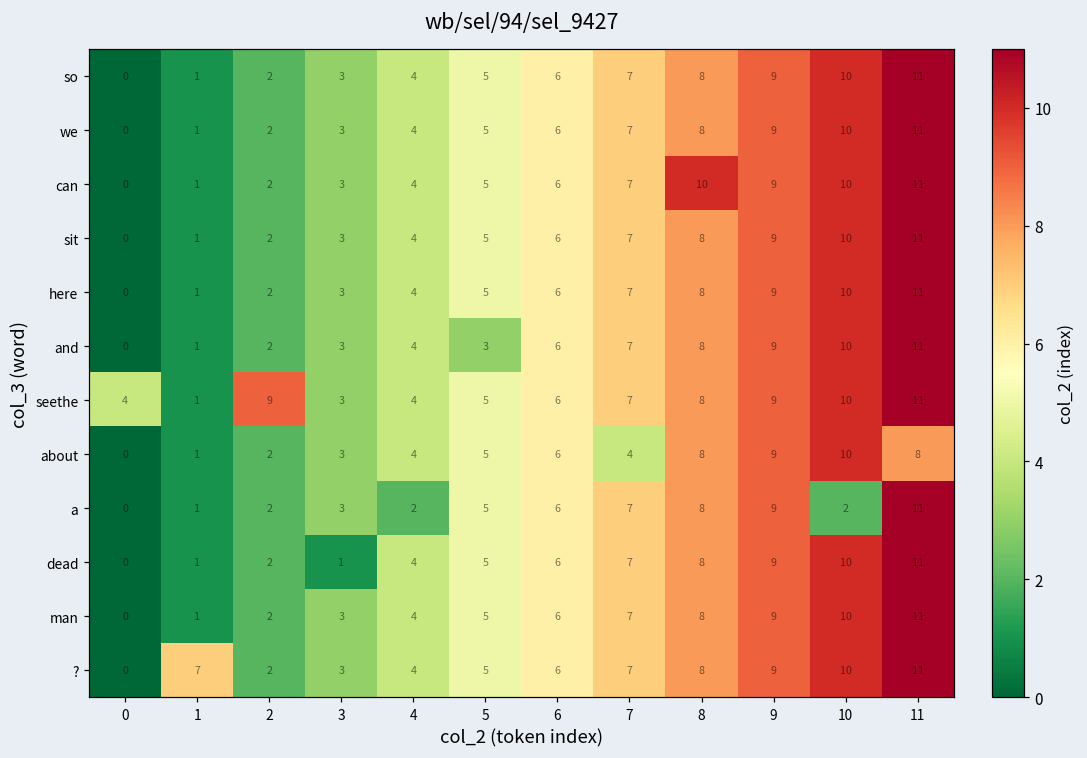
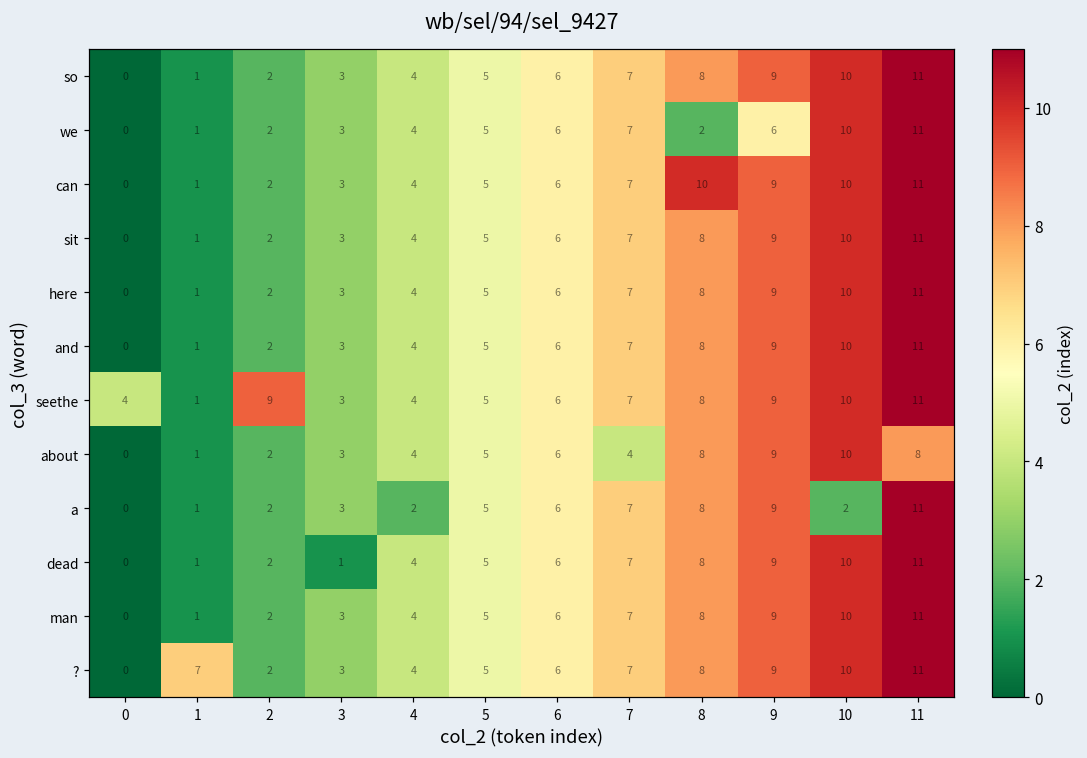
  {
    "so": {
      "0": 0,
      "1": 1,
      "2": 2,
      "3": 3,
      "4": 4,
      "5": 5,
      "6": 6,
      "7": 7,
      "8": 8,
      "9": 9,
      "10": 10,
      "11": 11
    },
    "we": {
      "0": 0,
      "1": 1,
      "2": 2,
      "3": 3,
      "4": 4,
      "5": 5,
      "6": 6,
      "7": 7,
-     "8": 8,
-     "9": 9,
+     "8": 2,
+     "9": 6,
      "10": 10,
      "11": 11
    },
    "can": {
      "0": 0,
      "1": 1,
      "2": 2,
      "3": 3,
      "4": 4,
      "5": 5,
      "6": 6,
      "7": 7,
      "8": 10,
      "9": 9,
      "10": 10,
      "11": 11
    },
    "sit": {
      "0": 0,
      "1": 1,
      "2": 2,
      "3": 3,
      "4": 4,
      "5": 5,
      "6": 6,
      "7": 7,
      "8": 8,
      "9": 9,
      "10": 10,
      "11": 11
    },
    "here": {
      "0": 0,
      "1": 1,
      "2": 2,
      "3": 3,
      "4": 4,
      "5": 5,
      "6": 6,
      "7": 7,
      "8": 8,
      "9": 9,
      "10": 10,
      "11": 11
    },
    "and": {
      "0": 0,
      "1": 1,
      "2": 2,
      "3": 3,
      "4": 4,
-     "5": 3,
+     "5": 5,
      "6": 6,
      "7": 7,
      "8": 8,
      "9": 9,
      "10": 10,
      "11": 11
    },
    "seethe": {
      "0": 4,
      "1": 1,
      "2": 9,
      "3": 3,
      "4": 4,
      "5": 5,
      "6": 6,
      "7": 7,
      "8": 8,
      "9": 9,
      "10": 10,
      "11": 11
    },
    "about": {
      "0": 0,
      "1": 1,
      "2": 2,
      "3": 3,
      "4": 4,
      "5": 5,
      "6": 6,
      "7": 4,
      "8": 8,
      "9": 9,
      "10": 10,
      "11": 8
    },
    "a": {
      "0": 0,
      "1": 1,
      "2": 2,
      "3": 3,
      "4": 2,
      "5": 5,
      "6": 6,
      "7": 7,
      "8": 8,
      "9": 9,
      "10": 2,
      "11": 11
    },
    "dead": {
      "0": 0,
      "1": 1,
      "2": 2,
      "3": 1,
      "4": 4,
      "5": 5,
      "6": 6,
      "7": 7,
      "8": 8,
      "9": 9,
      "10": 10,
      "11": 11
    },
    "man": {
      "0": 0,
      "1": 1,
      "2": 2,
      "3": 3,
      "4": 4,
      "5": 5,
      "6": 6,
      "7": 7,
      "8": 8,
      "9": 9,
      "10": 10,
      "11": 11
    },
    "?": {
      "0": 0,
      "1": 7,
      "2": 2,
      "3": 3,
      "4": 4,
      "5": 5,
      "6": 6,
      "7": 7,
      "8": 8,
      "9": 9,
      "10": 10,
      "11": 11
    }
  }
